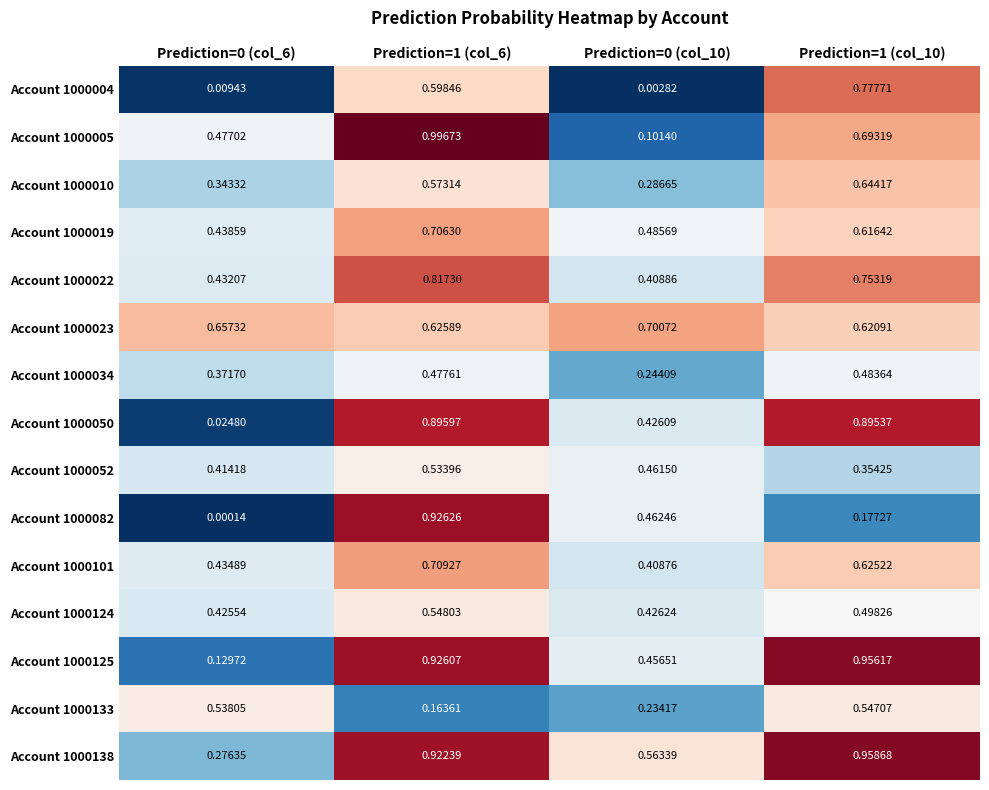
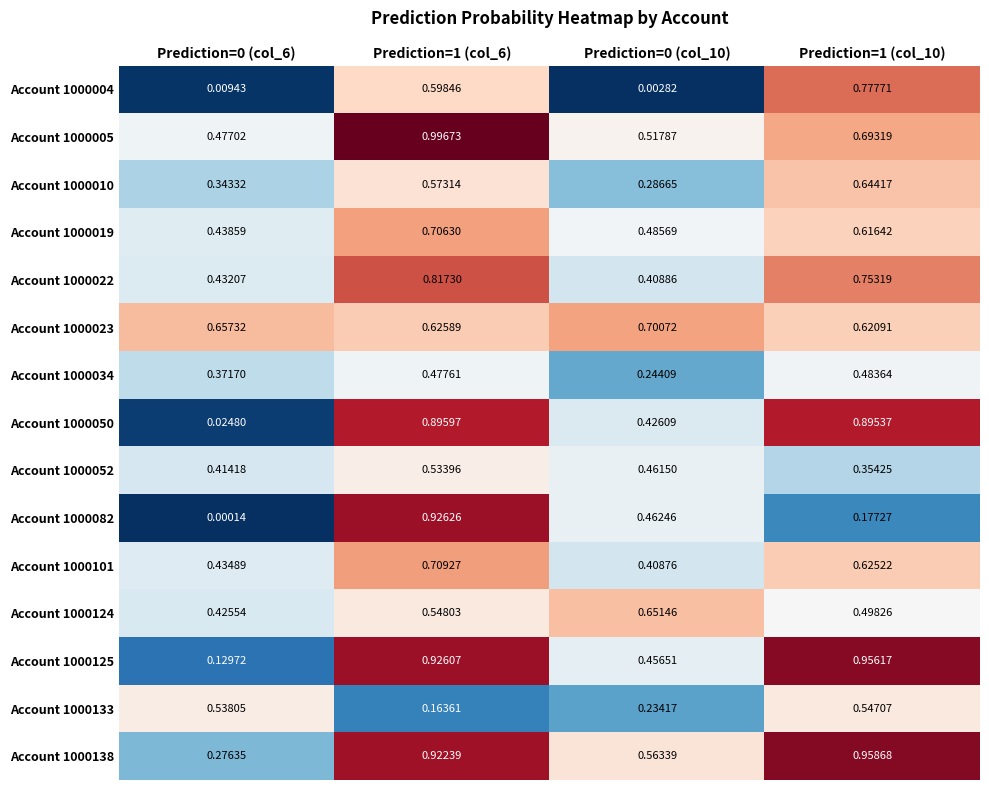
  {
    "Account 1000004": {
      "Prediction=0 (col_6)": 0.00943,
      "Prediction=1 (col_6)": 0.59846,
      "Prediction=0 (col_10)": 0.00282,
      "Prediction=1 (col_10)": 0.77771
    },
    "Account 1000005": {
      "Prediction=0 (col_6)": 0.47702,
      "Prediction=1 (col_6)": 0.99673,
-     "Prediction=0 (col_10)": 0.10140,
+     "Prediction=0 (col_10)": 0.51787,
      "Prediction=1 (col_10)": 0.69319
    },
    "Account 1000010": {
      "Prediction=0 (col_6)": 0.34332,
      "Prediction=1 (col_6)": 0.57314,
      "Prediction=0 (col_10)": 0.28665,
      "Prediction=1 (col_10)": 0.64417
    },
    "Account 1000019": {
      "Prediction=0 (col_6)": 0.43859,
      "Prediction=1 (col_6)": 0.70630,
      "Prediction=0 (col_10)": 0.48569,
      "Prediction=1 (col_10)": 0.61642
    },
    "Account 1000022": {
      "Prediction=0 (col_6)": 0.43207,
      "Prediction=1 (col_6)": 0.81730,
      "Prediction=0 (col_10)": 0.40886,
      "Prediction=1 (col_10)": 0.75319
    },
    "Account 1000023": {
      "Prediction=0 (col_6)": 0.65732,
      "Prediction=1 (col_6)": 0.62589,
      "Prediction=0 (col_10)": 0.70072,
      "Prediction=1 (col_10)": 0.62091
    },
    "Account 1000034": {
      "Prediction=0 (col_6)": 0.37170,
      "Prediction=1 (col_6)": 0.47761,
      "Prediction=0 (col_10)": 0.24409,
      "Prediction=1 (col_10)": 0.48364
    },
    "Account 1000050": {
      "Prediction=0 (col_6)": 0.02480,
      "Prediction=1 (col_6)": 0.89597,
      "Prediction=0 (col_10)": 0.42609,
      "Prediction=1 (col_10)": 0.89537
    },
    "Account 1000052": {
      "Prediction=0 (col_6)": 0.41418,
      "Prediction=1 (col_6)": 0.53396,
      "Prediction=0 (col_10)": 0.46150,
      "Prediction=1 (col_10)": 0.35425
    },
    "Account 1000082": {
      "Prediction=0 (col_6)": 0.00014,
      "Prediction=1 (col_6)": 0.92626,
      "Prediction=0 (col_10)": 0.46246,
      "Prediction=1 (col_10)": 0.17727
    },
    "Account 1000101": {
      "Prediction=0 (col_6)": 0.43489,
      "Prediction=1 (col_6)": 0.70927,
      "Prediction=0 (col_10)": 0.40876,
      "Prediction=1 (col_10)": 0.62522
    },
    "Account 1000124": {
      "Prediction=0 (col_6)": 0.42554,
      "Prediction=1 (col_6)": 0.54803,
-     "Prediction=0 (col_10)": 0.42624,
+     "Prediction=0 (col_10)": 0.65146,
      "Prediction=1 (col_10)": 0.49826
    },
    "Account 1000125": {
      "Prediction=0 (col_6)": 0.12972,
      "Prediction=1 (col_6)": 0.92607,
      "Prediction=0 (col_10)": 0.45651,
      "Prediction=1 (col_10)": 0.95617
    },
    "Account 1000133": {
      "Prediction=0 (col_6)": 0.53805,
      "Prediction=1 (col_6)": 0.16361,
      "Prediction=0 (col_10)": 0.23417,
      "Prediction=1 (col_10)": 0.54707
    },
    "Account 1000138": {
      "Prediction=0 (col_6)": 0.27635,
      "Prediction=1 (col_6)": 0.92239,
      "Prediction=0 (col_10)": 0.56339,
      "Prediction=1 (col_10)": 0.95868
    }
  }
